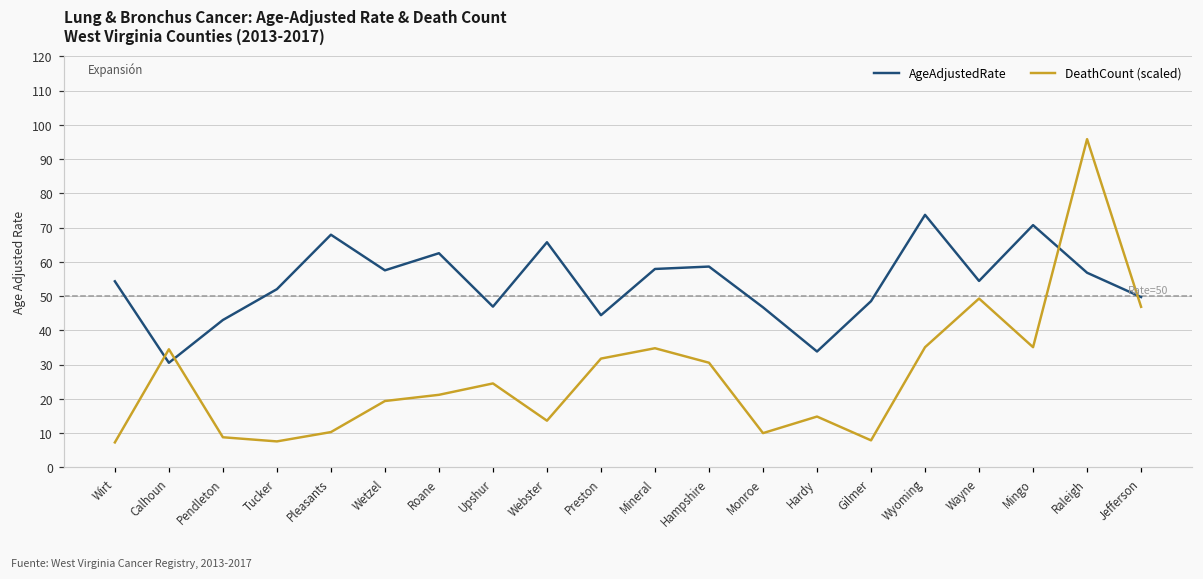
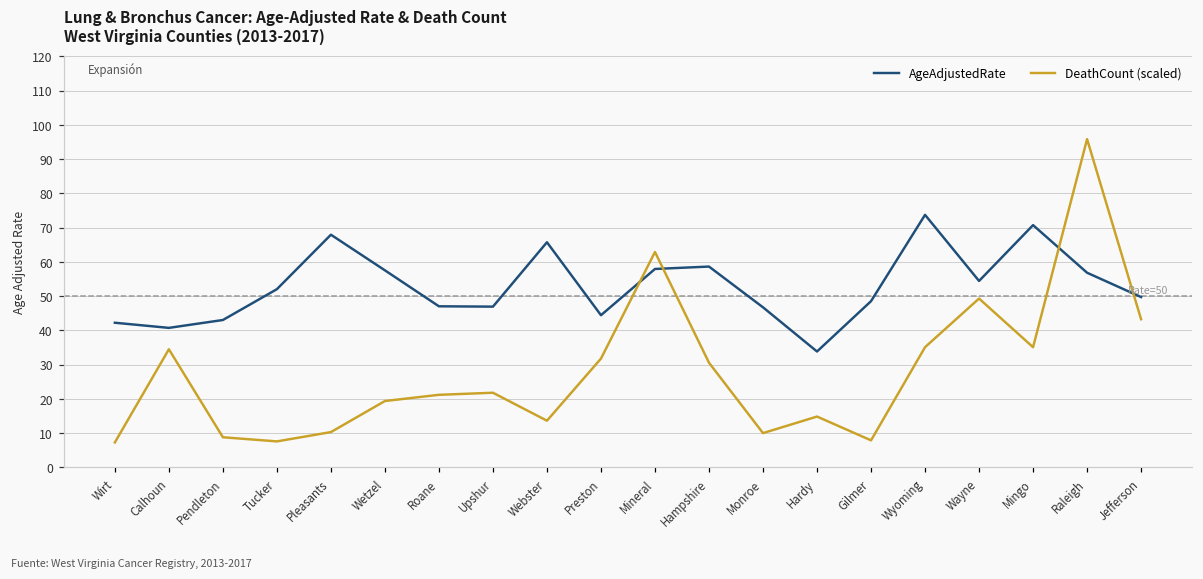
  {
    "AgeAdjustedRate": {
-     "Wirt": 54,
-     "Calhoun": 31,
+     "Wirt": 42,
+     "Calhoun": 41,
      "Pendleton": 43,
      "Tucker": 52,
      "Pleasants": 68,
      "Wetzel": 58,
-     "Roane": 63,
+     "Roane": 47,
      "Upshur": 47,
      "Webster": 66,
      "Preston": 44,
      "Mineral": 58,
      "Hampshire": 59,
      "Monroe": 47,
      "Hardy": 34,
      "Gilmer": 49,
      "Wyoming": 74,
      "Wayne": 54,
      "Mingo": 71,
      "Raleigh": 57
    },
    "DeathCount (scaled)": {
      "Wirt": 7,
      "Calhoun": 34,
      "Pendleton": 9,
      "Tucker": 8,
      "Pleasants": 10,
      "Wetzel": 19,
      "Roane": 21,
-     "Upshur": 24,
+     "Upshur": 22,
      "Webster": 14,
      "Preston": 32,
-     "Mineral": 35,
+     "Mineral": 63,
      "Hampshire": 31,
      "Monroe": 10,
      "Hardy": 15,
      "Gilmer": 8,
      "Wyoming": 35,
      "Wayne": 49,
      "Mingo": 35,
      "Raleigh": 96,
-     "Jefferson": 47
+     "Jefferson": 43
    }
  }
